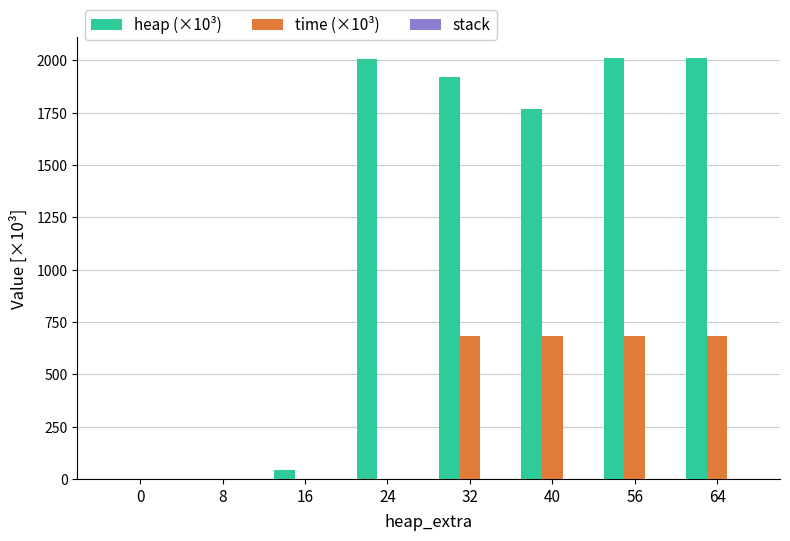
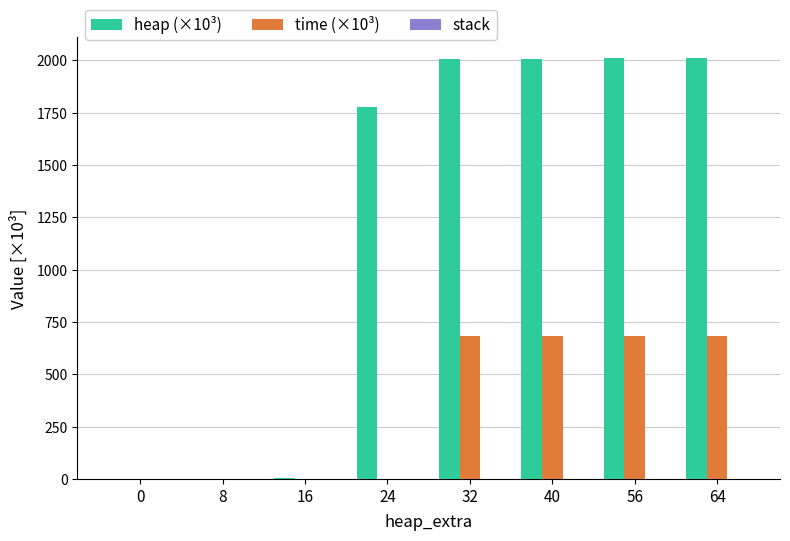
  {
    "heap (×10³)": {
      "0": 0,
-     "16": 50,
-     "24": 2000,
-     "32": 1920,
-     "40": 1770,
+     "16": 0,
+     "24": 1770,
+     "32": 2000,
+     "40": 2010,
      "56": 2010,
      "64": 2010
    },
    "time (×10³)": {
      "0": 0,
      "32": 680,
      "40": 680,
      "56": 680,
      "64": 680
    },
    "stack": {
      "0": 0,
      "8": 0,
      "16": 0,
      "24": 0,
      "32": 0,
      "40": 0,
      "56": 0,
      "64": 0
    }
  }
